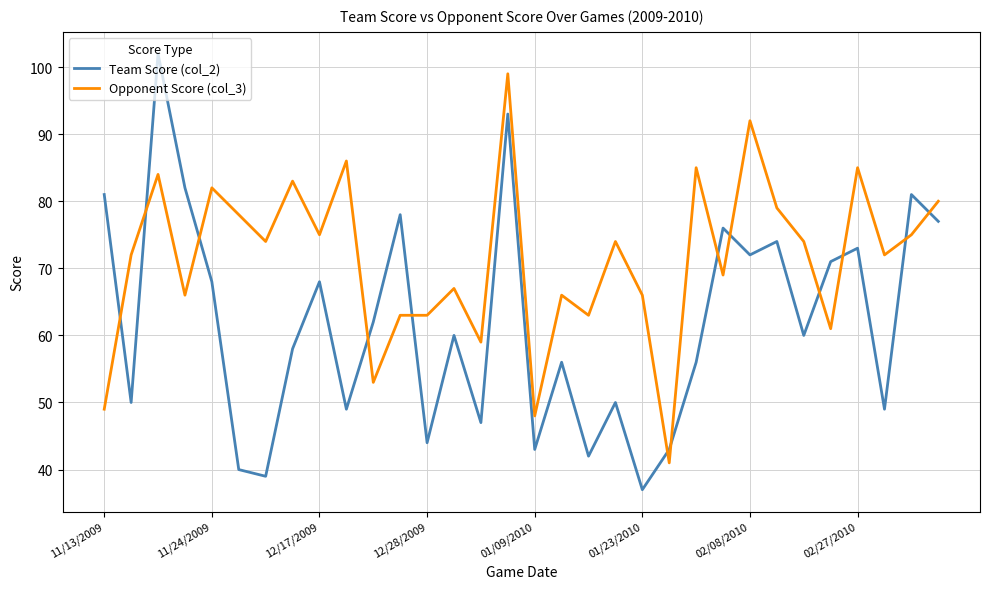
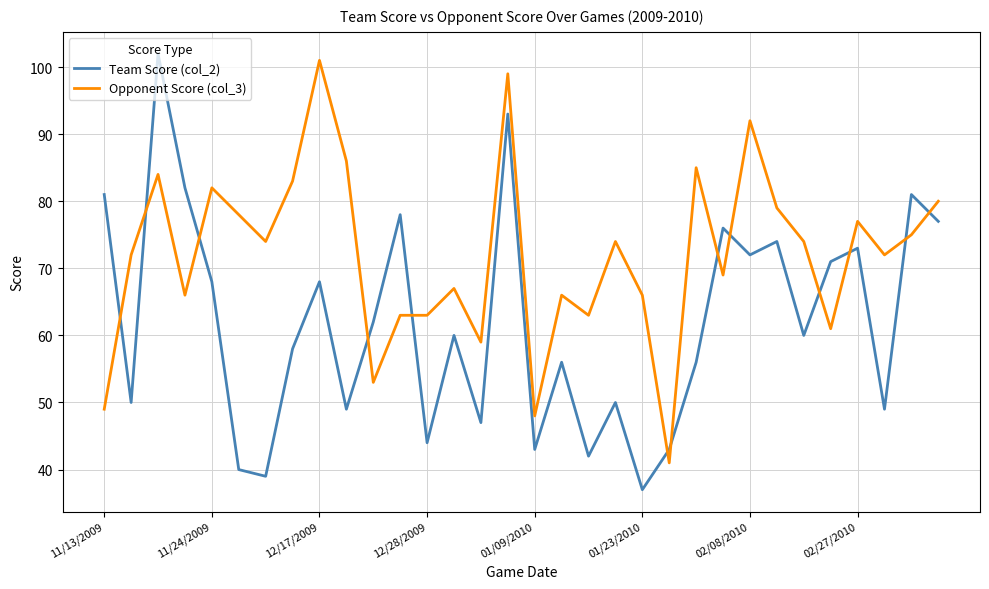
  {
    "Team Score (col_2)": {
      "11/13/2009": 81,
      "11/24/2009": 68,
      "12/17/2009": 68,
      "12/28/2009": 44,
      "01/09/2010": 43,
      "01/23/2010": 37,
      "02/08/2010": 72,
      "02/27/2010": 73
    },
    "Opponent Score (col_3)": {
      "11/13/2009": 49,
      "11/24/2009": 82,
-     "12/17/2009": 75,
+     "12/17/2009": 101,
      "12/28/2009": 63,
      "01/09/2010": 48,
      "01/23/2010": 66,
      "02/08/2010": 92,
-     "02/27/2010": 85
+     "02/27/2010": 77
    }
  }
